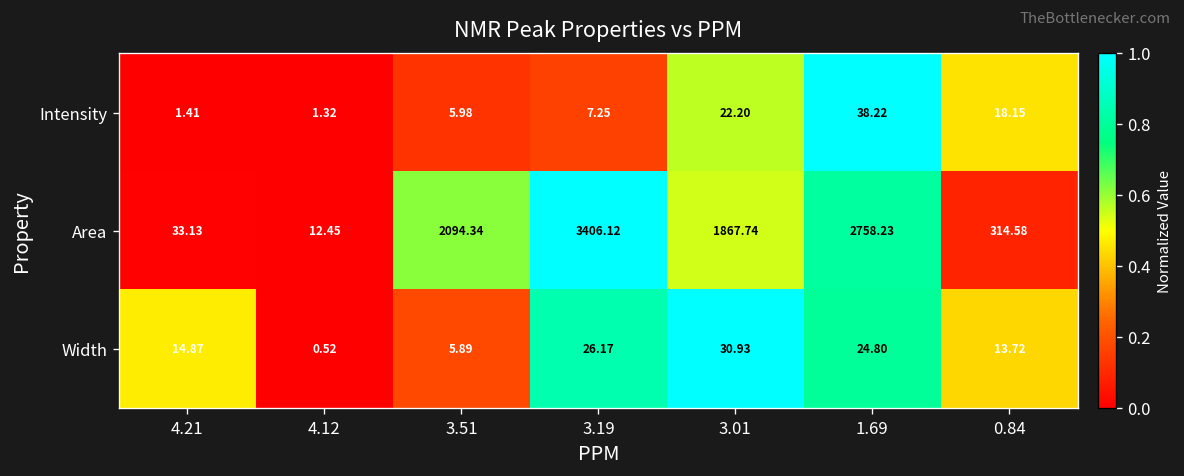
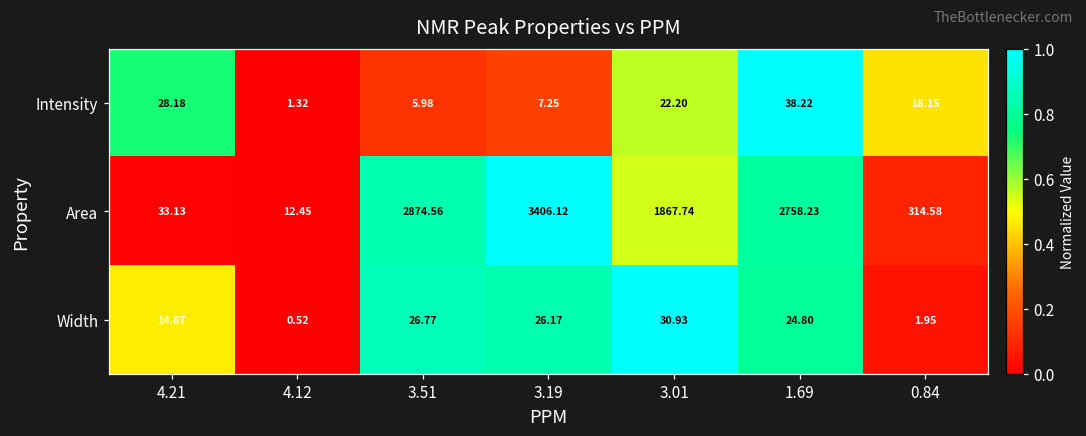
  {
    "Intensity": {
-     "4.21": 1.41,
+     "4.21": 28.18,
      "4.12": 1.32,
      "3.51": 5.98,
      "3.19": 7.25,
      "3.01": 22.20,
      "1.69": 38.22,
      "0.84": 18.15
    },
    "Area": {
      "4.21": 33.13,
      "4.12": 12.45,
-     "3.51": 2094.34,
+     "3.51": 2874.56,
      "3.19": 3406.12,
      "3.01": 1867.74,
      "1.69": 2758.23,
      "0.84": 314.58
    },
    "Width": {
      "4.21": 14.87,
      "4.12": 0.52,
-     "3.51": 5.89,
+     "3.51": 26.77,
      "3.19": 26.17,
      "3.01": 30.93,
      "1.69": 24.80,
-     "0.84": 13.72
+     "0.84": 1.95
    }
  }
